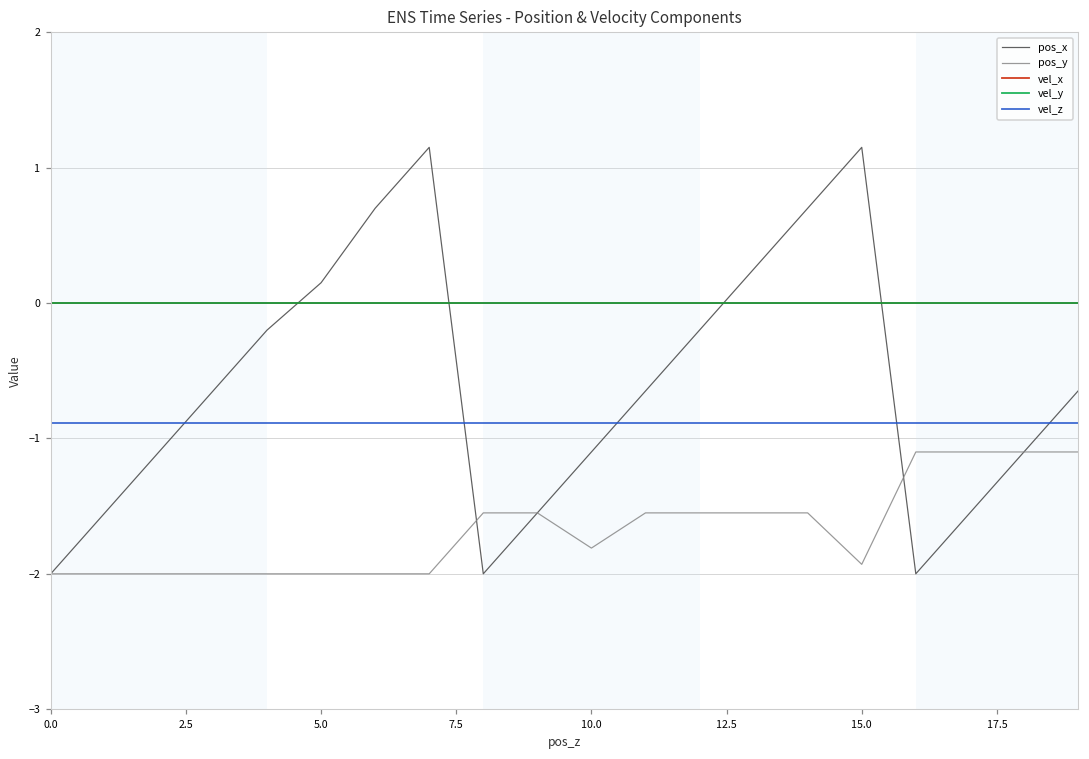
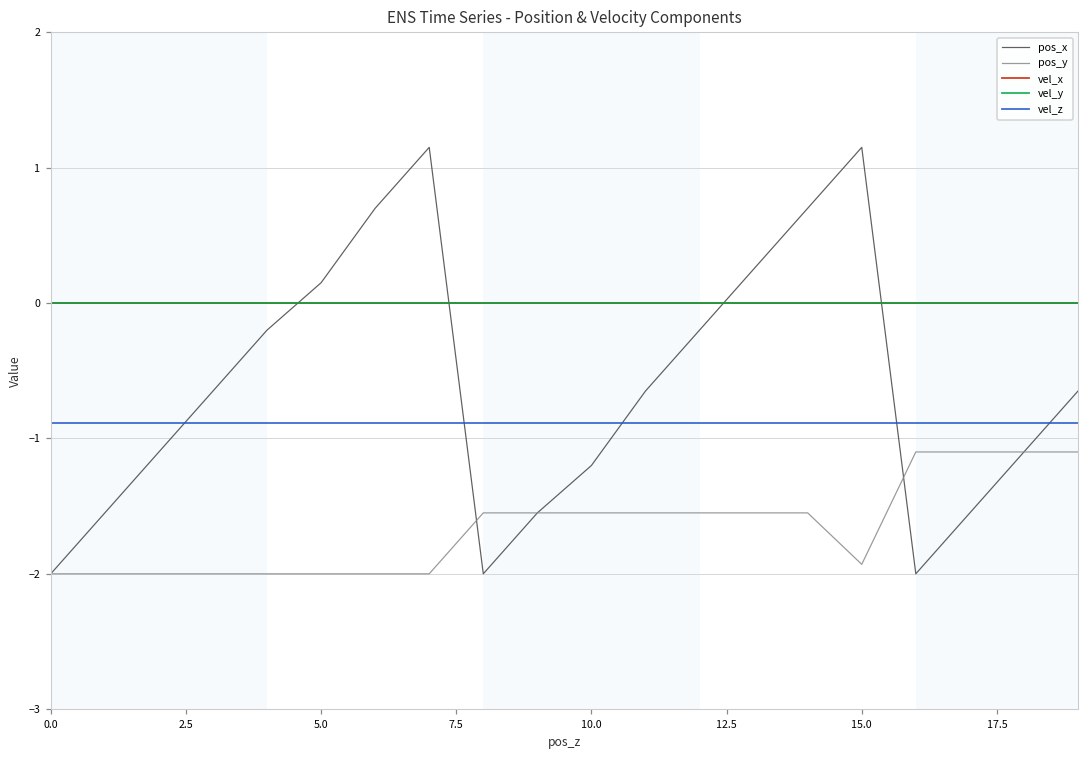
  {
    "pos_x": {
      "5.0": 0.15,
-     "10.0": -1.1,
+     "10.0": -1.2,
      "15.0": 1.15
    },
    "pos_y": {
      "5.0": -2.00,
-     "10.0": -1.81,
+     "10.0": -1.55,
      "15.0": -1.93
    },
    "vel_y": {
      "0.0": 0.00,
      "5.0": 0.00,
      "10.0": 0.00,
      "15.0": 0.00
    },
    "vel_z": {
      "0.0": -0.88,
      "5.0": -0.88,
      "10.0": -0.88,
      "15.0": -0.88
    }
  }
